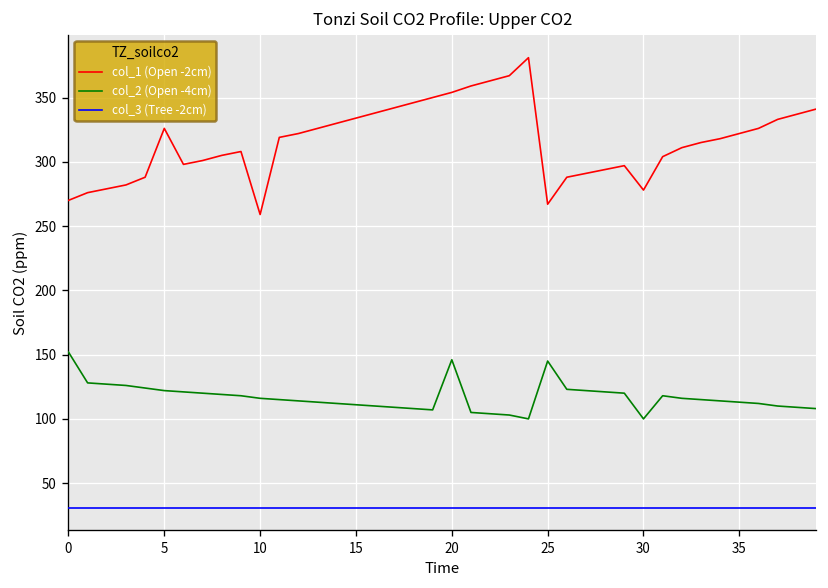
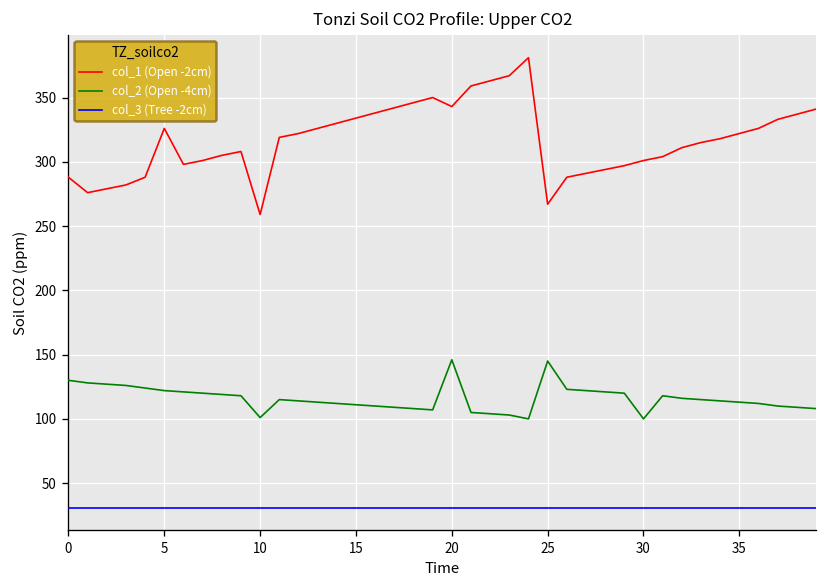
  {
    "col_1 (Open -2cm)": {
-     "0": 270,
+     "0": 288,
      "5": 326,
      "10": 259,
      "15": 334,
-     "20": 354,
+     "20": 343,
      "25": 267,
-     "30": 278,
+     "30": 301,
      "35": 322
    },
    "col_2 (Open -4cm)": {
-     "0": 152,
+     "0": 130,
      "5": 122,
-     "10": 116,
+     "10": 101,
      "15": 111,
      "20": 146,
      "25": 145,
      "30": 100,
      "35": 113
    },
    "col_3 (Tree -2cm)": {
      "0": 31,
      "5": 31,
      "10": 31,
      "15": 31,
      "20": 31,
      "25": 31,
      "30": 31,
      "35": 31
    }
  }
